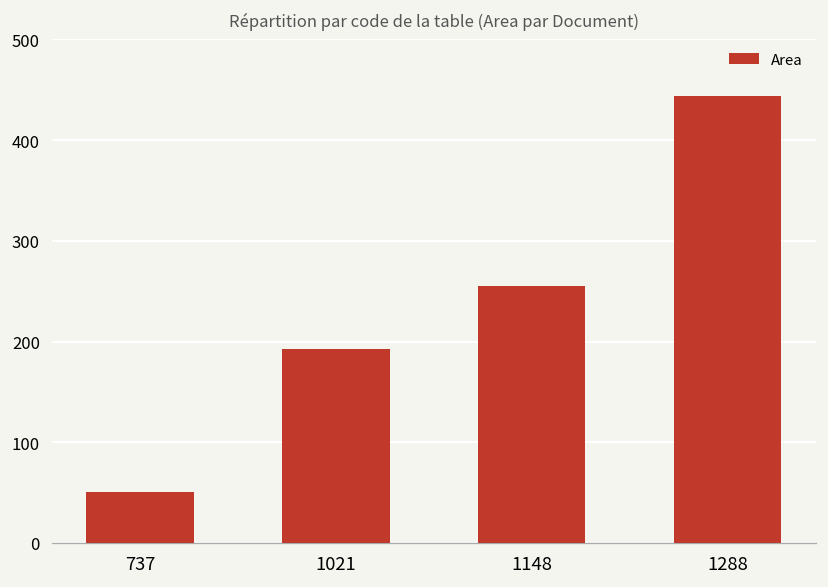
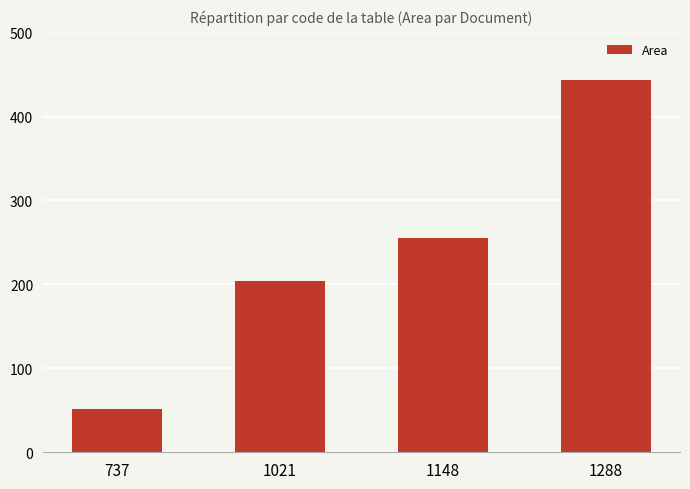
  {
    "737": 50,
-   "1021": 190,
+   "1021": 200,
    "1148": 260,
    "1288": 440
  }
